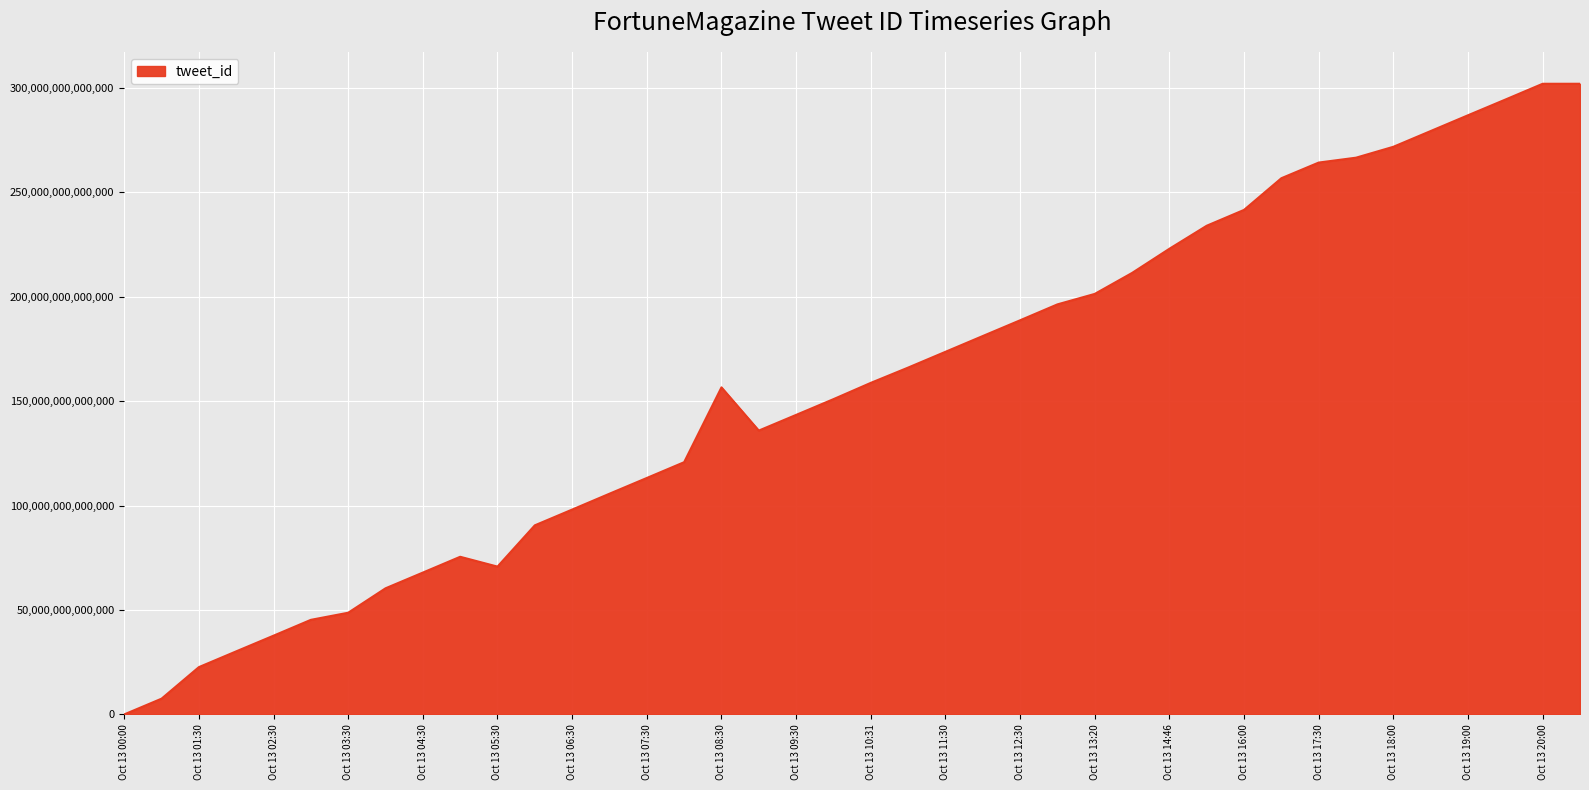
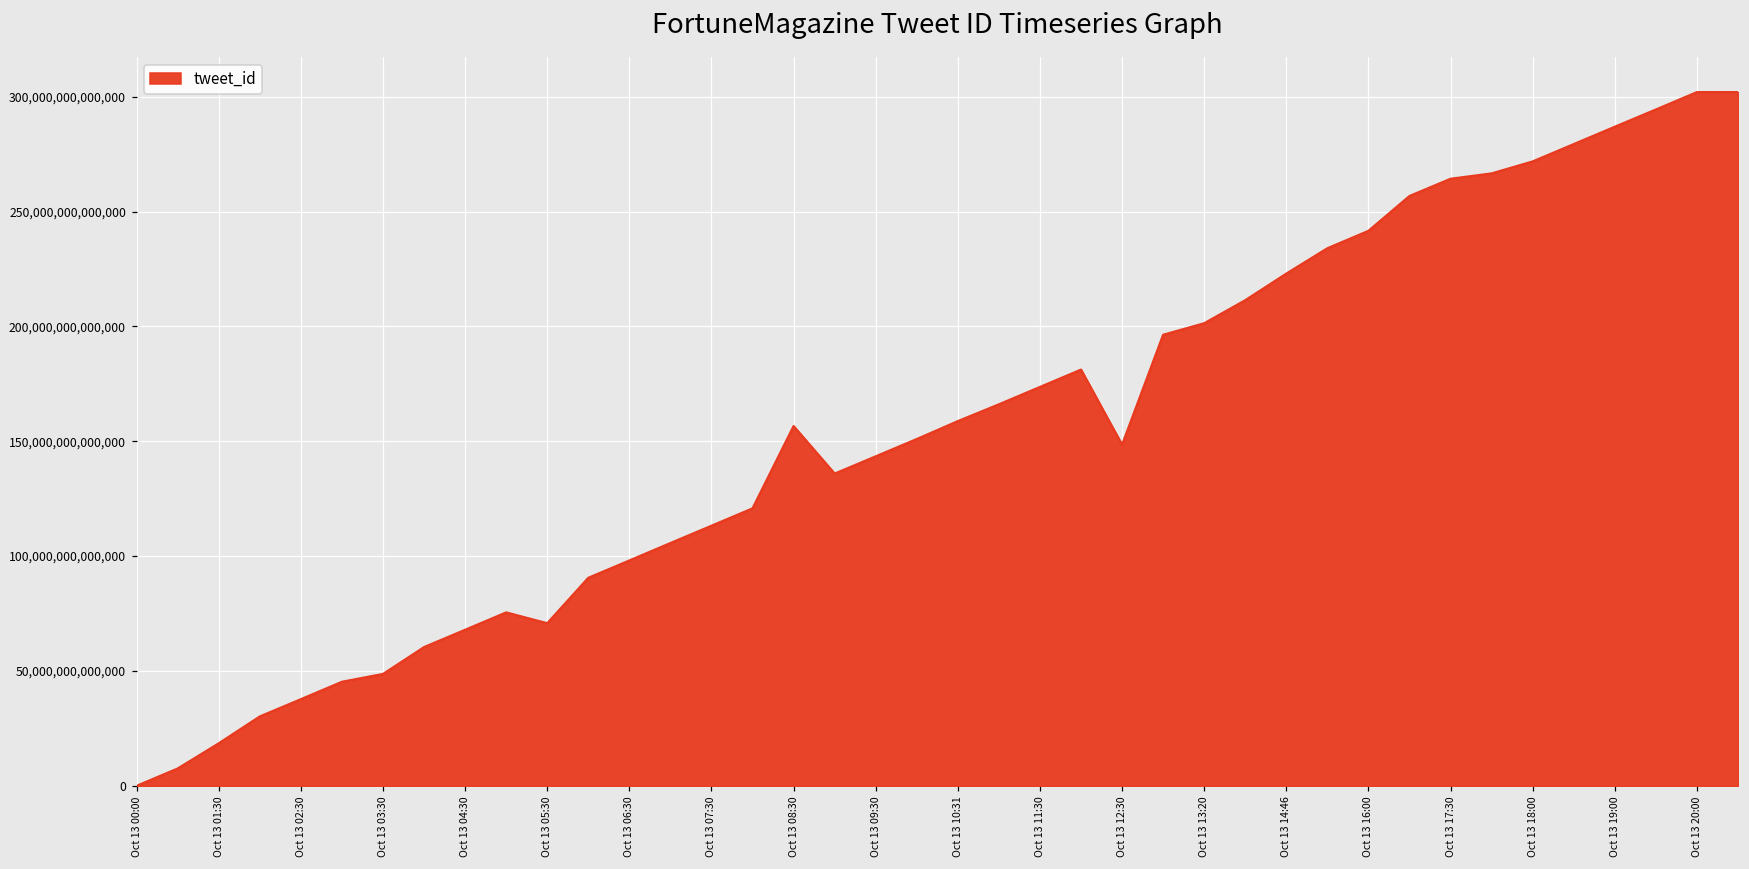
  {
    "Oct 13 00:00": "0",
-   "Oct 13 01:30": "23,000,000,000,000",
+   "Oct 13 01:30": "19,000,000,000,000",
    "Oct 13 02:30": "38,000,000,000,000",
    "Oct 13 03:30": "49,000,000,000,000",
    "Oct 13 04:30": "68,000,000,000,000",
    "Oct 13 05:30": "71,000,000,000,000",
    "Oct 13 06:30": "98,000,000,000,000",
    "Oct 13 07:30": "113,000,000,000,000",
    "Oct 13 08:30": "157,000,000,000,000",
    "Oct 13 09:30": "143,000,000,000,000",
    "Oct 13 10:31": "159,000,000,000,000",
    "Oct 13 11:30": "174,000,000,000,000",
-   "Oct 13 12:30": "189,000,000,000,000",
+   "Oct 13 12:30": "148,000,000,000,000",
    "Oct 13 13:20": "201,000,000,000,000",
    "Oct 13 14:46": "223,000,000,000,000",
    "Oct 13 16:00": "242,000,000,000,000",
    "Oct 13 17:30": "264,000,000,000,000",
    "Oct 13 18:00": "272,000,000,000,000",
    "Oct 13 19:00": "287,000,000,000,000"
  }
